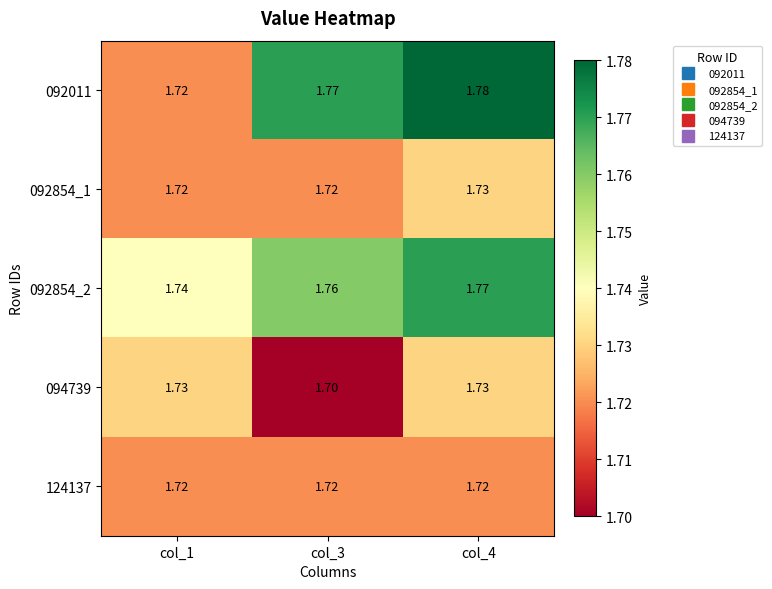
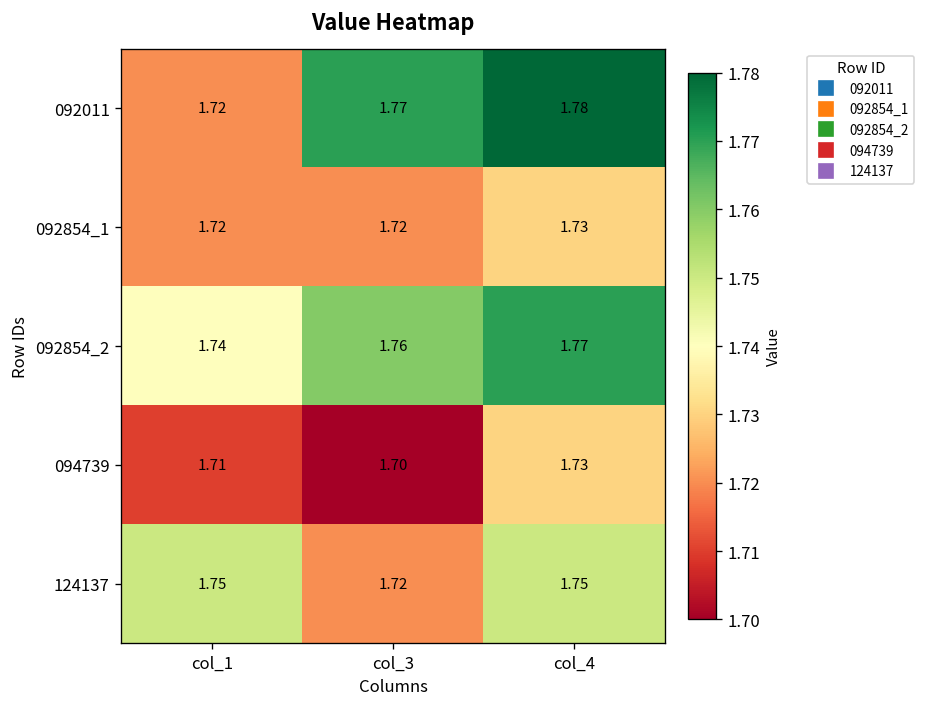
  {
    "092011": {
      "col_1": 1.72,
      "col_3": 1.77,
      "col_4": 1.78
    },
    "092854_1": {
      "col_1": 1.72,
      "col_3": 1.72,
      "col_4": 1.73
    },
    "092854_2": {
      "col_1": 1.74,
      "col_3": 1.76,
      "col_4": 1.77
    },
    "094739": {
-     "col_1": 1.73,
+     "col_1": 1.71,
      "col_3": 1.70,
      "col_4": 1.73
    },
    "124137": {
-     "col_1": 1.72,
+     "col_1": 1.75,
      "col_3": 1.72,
-     "col_4": 1.72
+     "col_4": 1.75
    }
  }
